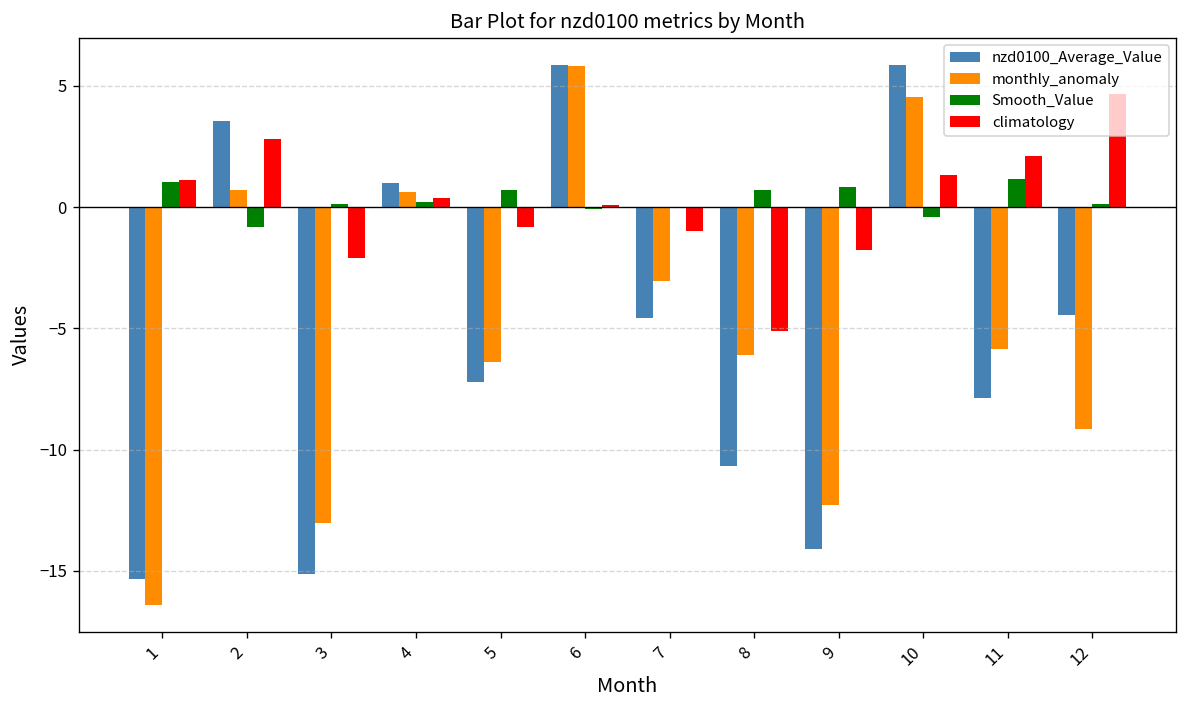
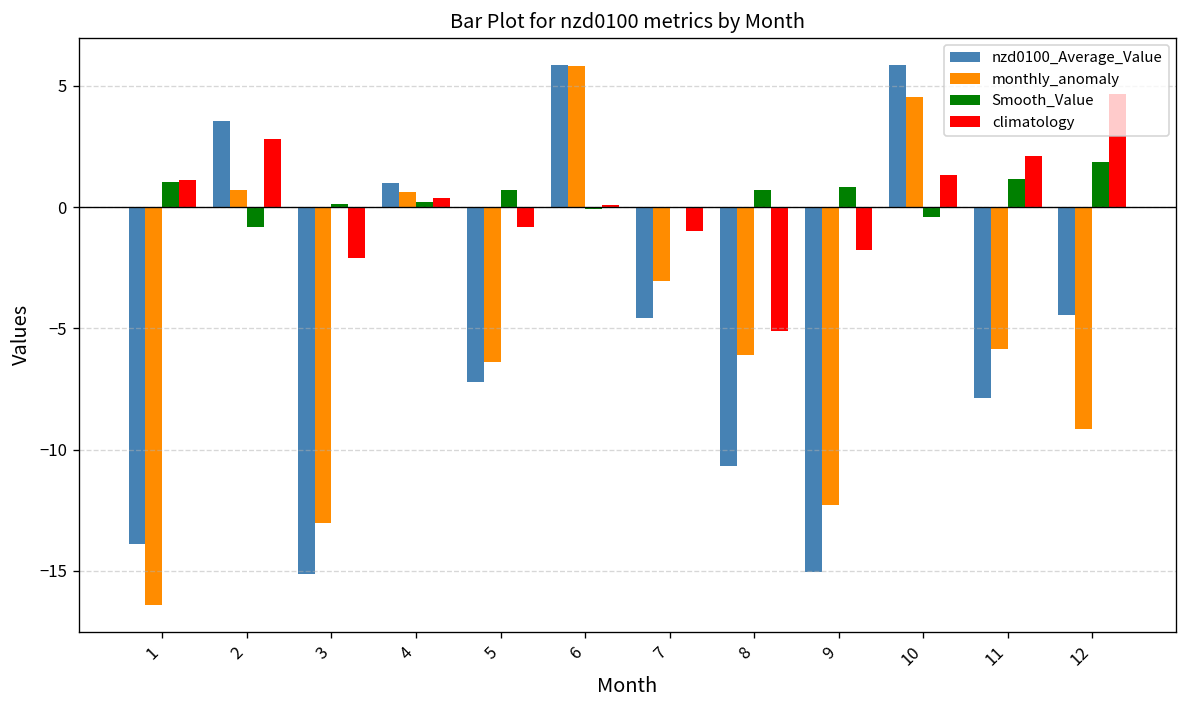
  {
    "nzd0100_Average_Value": {
-     "1": -15.3,
+     "1": -13.9,
      "2": 3.5,
      "3": -15.1,
      "4": 1.0,
      "5": -7.2,
      "6": 5.9,
      "7": -4.6,
      "8": -10.7,
-     "9": -14.1,
+     "9": -15.1,
      "10": 5.9,
      "11": -7.9,
      "12": -4.5
    },
    "monthly_anomaly": {
      "1": -16.4,
      "2": 0.7,
      "3": -13.0,
      "4": 0.6,
      "5": -6.4,
      "6": 5.8,
      "7": -3.0,
      "8": -6.1,
      "9": -12.3,
      "10": 4.6,
      "11": -5.8,
      "12": -9.1
    },
    "Smooth_Value": {
      "1": 1.1,
      "2": -0.8,
      "4": 0.2,
      "5": 0.7,
      "7": 0.0,
      "8": 0.7,
      "9": 0.8,
      "10": -0.4,
      "11": 1.1,
-     "12": 0.1
+     "12": 1.9
    },
    "climatology": {
      "1": 1.1,
      "2": 2.8,
      "3": -2.1,
      "4": 0.4,
      "5": -0.8,
      "7": -1.0,
      "8": -5.1,
      "9": -1.8,
      "10": 1.3,
      "11": 2.1
    }
  }
